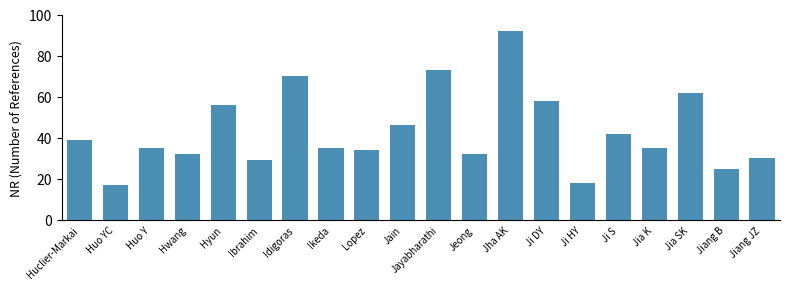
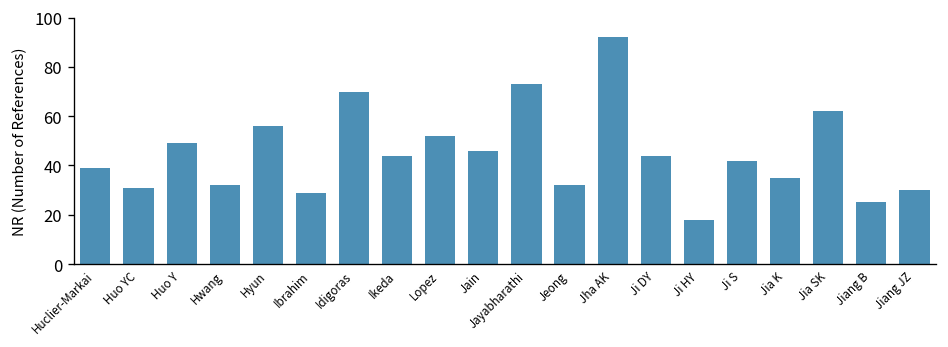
  {
    "Huclier-Markai": 39,
-   "Huo YC": 17,
-   "Huo Y": 35,
+   "Huo YC": 31,
+   "Huo Y": 49,
    "Hwang": 32,
    "Hyun": 56,
    "Ibrahim": 29,
    "Idigoras": 70,
-   "Ikeda": 35,
-   "Lopez": 34,
+   "Ikeda": 44,
+   "Lopez": 52,
    "Jain": 46,
    "Jayabharathi": 73,
    "Jeong": 32,
    "Jha AK": 92,
-   "Ji DY": 58,
+   "Ji DY": 44,
    "Ji HY": 18,
    "Ji S": 42,
    "Jia K": 35,
    "Jia SK": 62,
    "Jiang B": 25,
    "Jiang JZ": 30
  }
